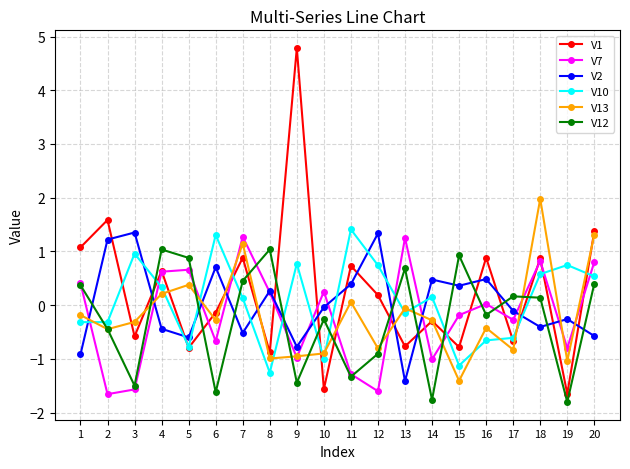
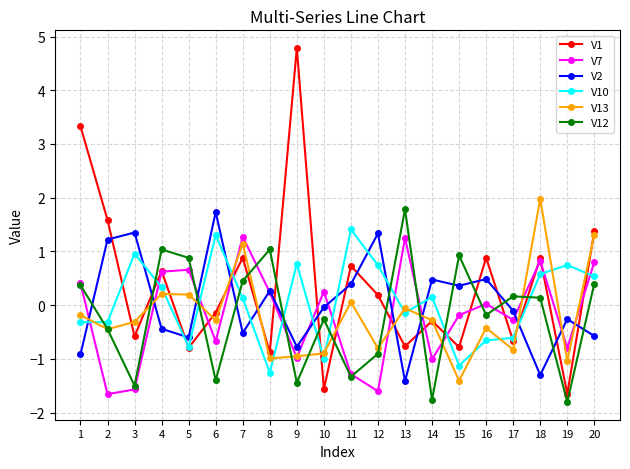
  {
    "V1": {
-     "1": 1.1,
+     "1": 3.3,
      "2": 1.6,
      "3": -0.6,
      "6": -0.1,
      "7": 0.9,
      "8": -0.9,
      "9": 4.8,
      "10": -1.6,
      "11": 0.7,
      "12": 0.2,
      "13": -0.8,
      "15": -0.8,
      "16": 0.9,
      "17": -0.7,
      "18": 0.9,
      "19": -1.7,
      "20": 1.4
    },
    "V7": {
      "2": -1.7,
      "3": -1.6,
      "5": 0.7,
      "6": -0.7,
      "7": 1.3,
      "10": 0.3,
      "11": -1.3,
      "12": -1.6,
      "13": 1.3,
      "14": -1.0,
      "15": -0.2,
      "16": 0.0,
      "17": -0.3,
      "18": 0.8,
      "19": -0.8,
      "20": 0.8
    },
    "V2": {
      "1": -0.9,
      "2": 1.2,
      "3": 1.4,
      "4": -0.4,
      "5": -0.6,
-     "6": 0.7,
+     "6": 1.7,
      "7": -0.5,
      "9": -0.8,
      "10": 0.0,
      "11": 0.4,
      "12": 1.3,
      "13": -1.4,
      "14": 0.5,
      "15": 0.4,
      "16": 0.5,
      "17": -0.1,
-     "18": -0.4,
+     "18": -1.3,
      "19": -0.3,
      "20": -0.6
    },
    "V10": {
      "1": -0.3,
      "2": -0.3,
      "3": 1.0,
      "4": 0.3,
      "6": 1.3,
      "7": 0.1,
      "8": -1.3,
      "9": 0.8,
      "10": -1.0,
      "11": 1.4,
      "12": 0.7,
      "13": -0.1,
      "14": 0.2,
      "15": -1.1,
      "16": -0.7,
      "17": -0.6,
      "18": 0.6,
      "19": 0.7,
      "20": 0.5
    },
    "V13": {
      "1": -0.2,
      "3": -0.3,
      "4": 0.2,
-     "5": 0.4,
+     "5": 0.2,
      "6": -0.3,
      "7": 1.1,
      "8": -1.0,
      "10": -0.9,
      "11": 0.1,
      "12": -0.8,
      "13": -0.1,
      "15": -1.4,
      "16": -0.4,
      "17": -0.8,
      "18": 2.0,
      "19": -1.0,
      "20": 1.3
    },
    "V12": {
      "3": -1.5,
      "4": 1.0,
      "5": 0.9,
-     "6": -1.6,
+     "6": -1.4,
      "7": 0.5,
      "8": 1.0,
      "9": -1.4,
      "10": -0.3,
      "11": -1.3,
      "12": -0.9,
-     "13": 0.7,
+     "13": 1.8,
      "14": -1.8,
      "15": 0.9,
      "16": -0.2,
      "17": 0.2,
      "18": 0.1,
      "19": -1.8,
      "20": 0.4
    }
  }
